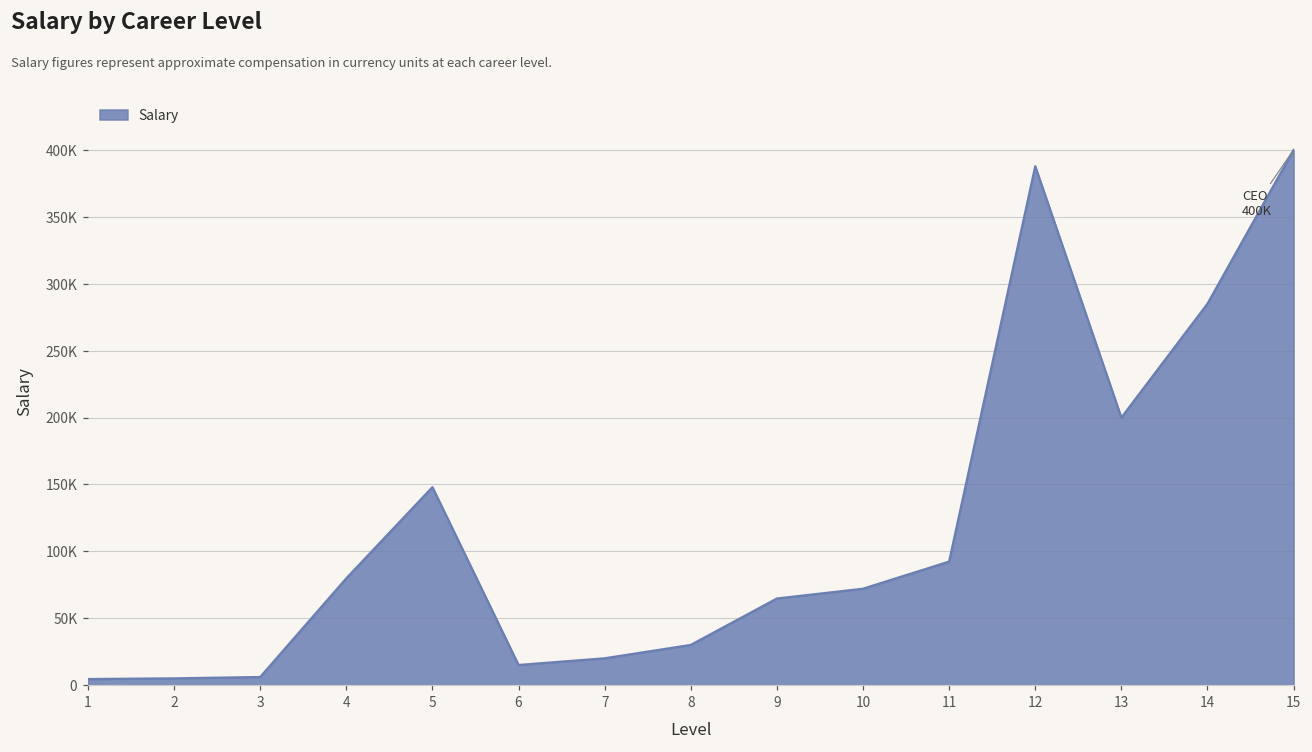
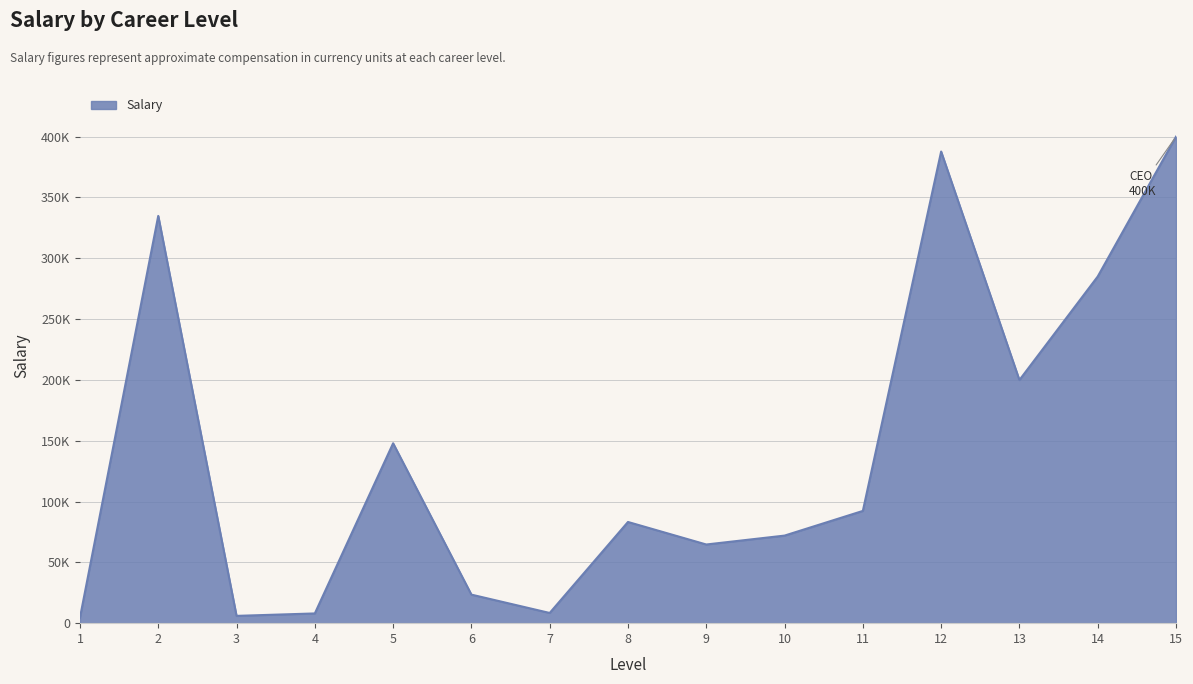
  {
    "1": 5000,
-   "2": 5000,
+   "2": 335000,
    "3": 6000,
-   "4": 80000,
+   "4": 8000,
    "5": 148000,
-   "6": 15000,
-   "7": 20000,
-   "8": 30000,
+   "6": 23000,
+   "7": 8000,
+   "8": 83000,
    "9": 65000,
    "10": 72000,
    "11": 92000,
    "12": 388000,
    "13": 200000,
    "14": 285000
  }
